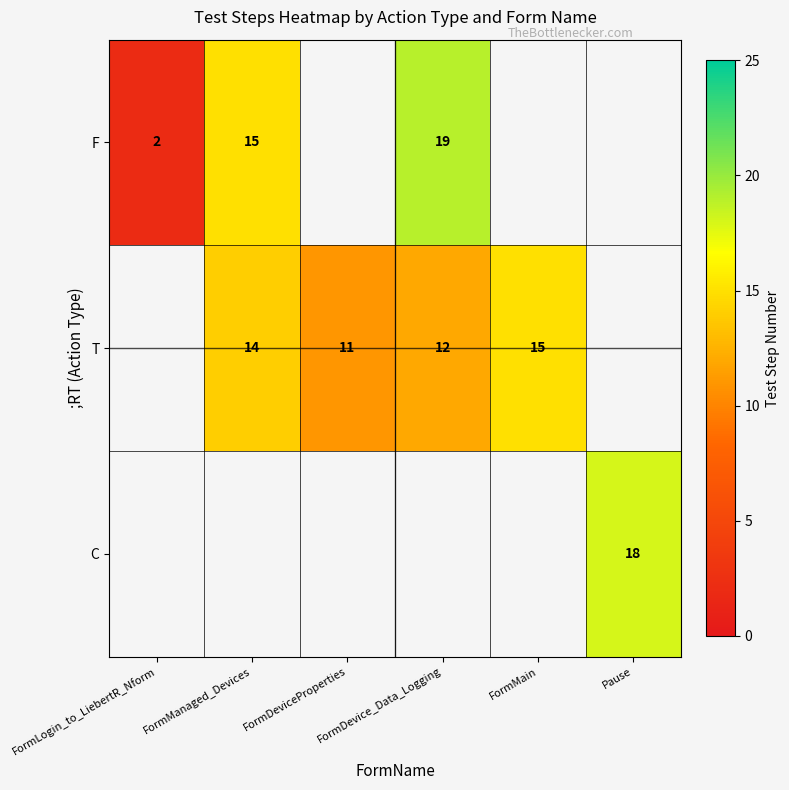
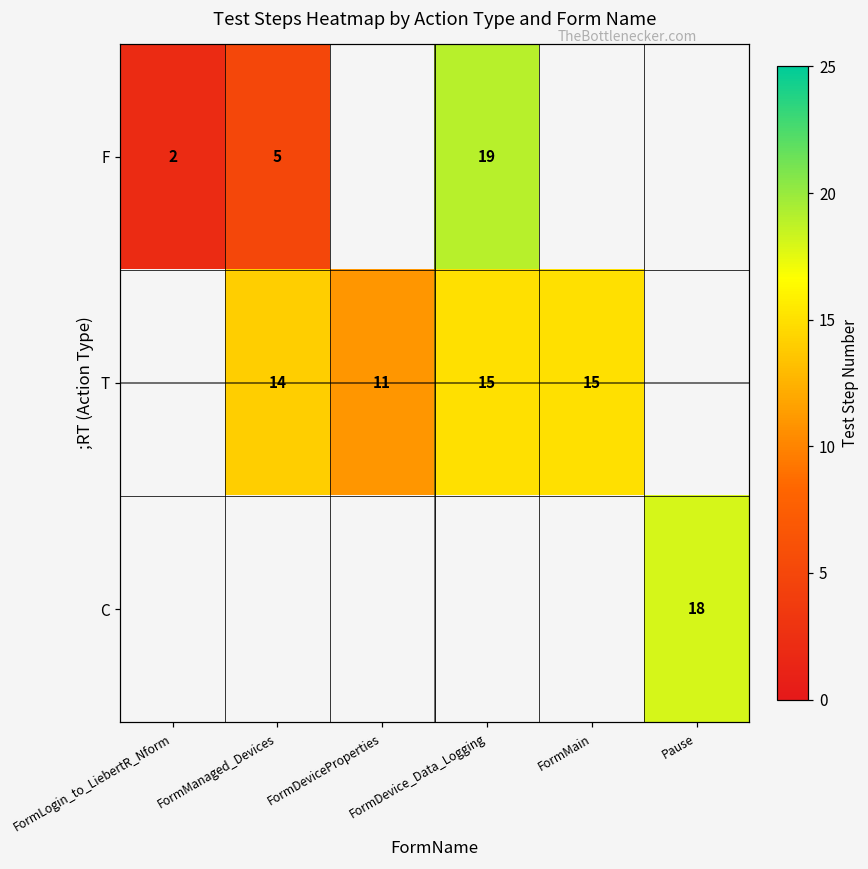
  {
    "F": {
      "FormLogin_to_LiebertR_Nform": 2,
-     "FormManaged_Devices": 15,
+     "FormManaged_Devices": 5,
      "FormDevice_Data_Logging": 19
    },
    "T": {
      "FormManaged_Devices": 14,
      "FormDeviceProperties": 11,
-     "FormDevice_Data_Logging": 12,
+     "FormDevice_Data_Logging": 15,
      "FormMain": 15
    },
    "C": {
      "Pause": 18
    }
  }
